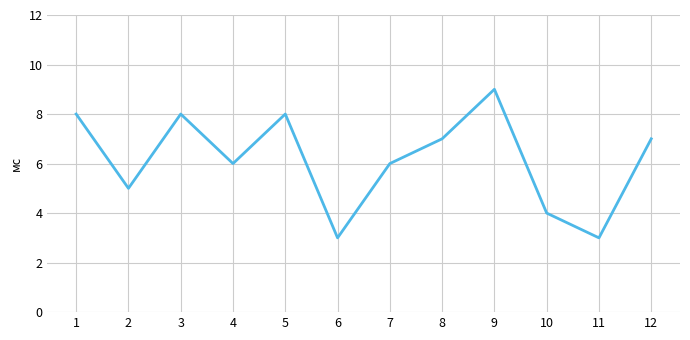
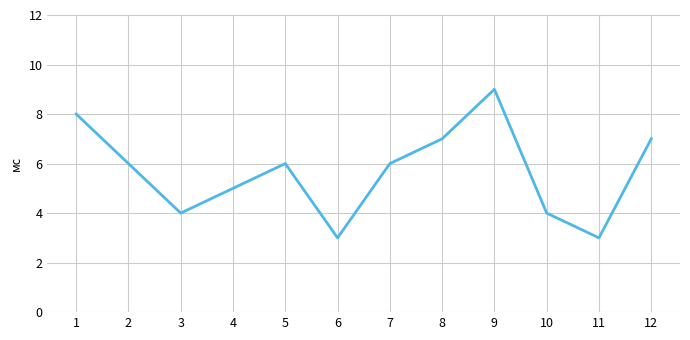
  {
    "1": 8,
-   "2": 5,
-   "3": 8,
-   "4": 6,
-   "5": 8,
+   "2": 6,
+   "3": 4,
+   "4": 5,
+   "5": 6,
    "6": 3,
    "7": 6,
    "8": 7,
    "9": 9,
    "10": 4,
    "11": 3,
    "12": 7
  }
